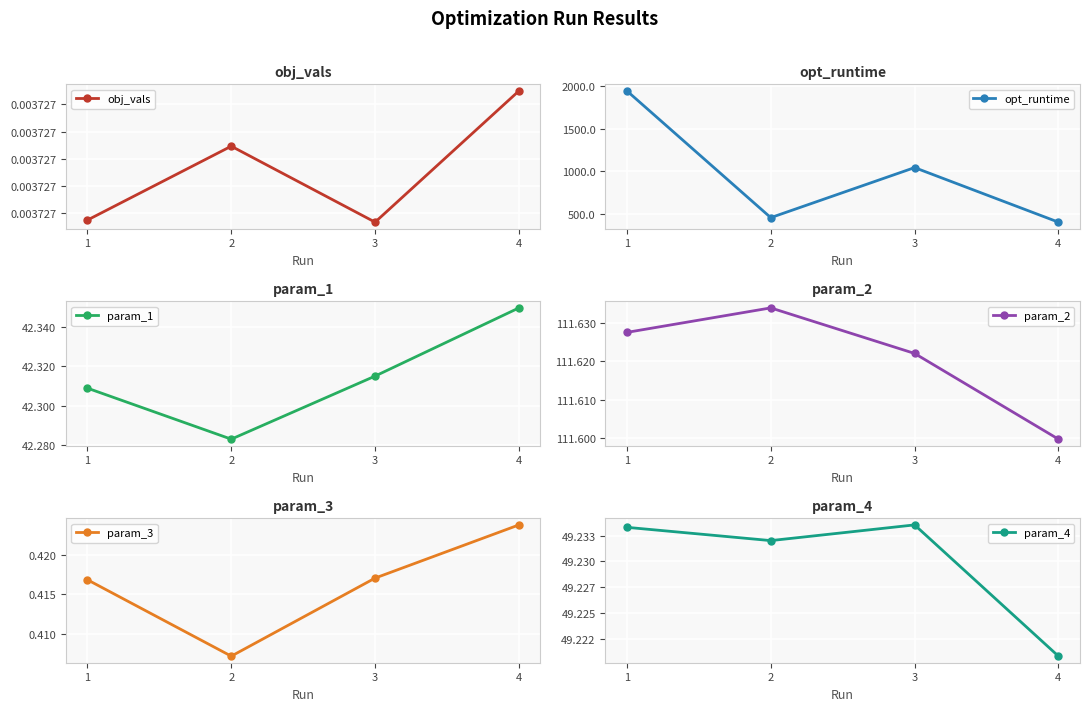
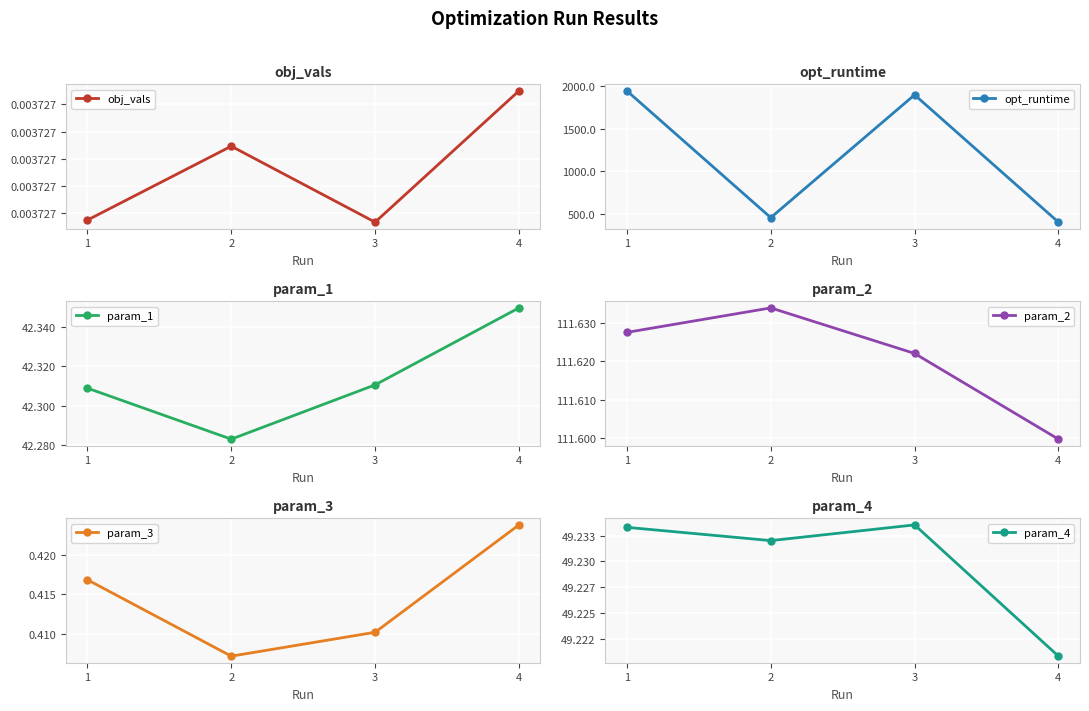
  {
    "opt_runtime": {
      "1": 1900,
      "2": 500,
-     "3": 1000,
+     "3": 1900,
      "4": 400
    },
    "param_1": {
      "1": 42.309,
      "2": 42.283,
-     "3": 42.315,
+     "3": 42.311,
      "4": 42.350
    },
    "param_2": {
      "1": 111.627,
      "2": 111.634,
      "3": 111.622,
      "4": 111.600
    },
    "param_3": {
      "1": 0.417,
      "2": 0.407,
-     "3": 0.417,
+     "3": 0.410,
      "4": 0.424
    }
  }
